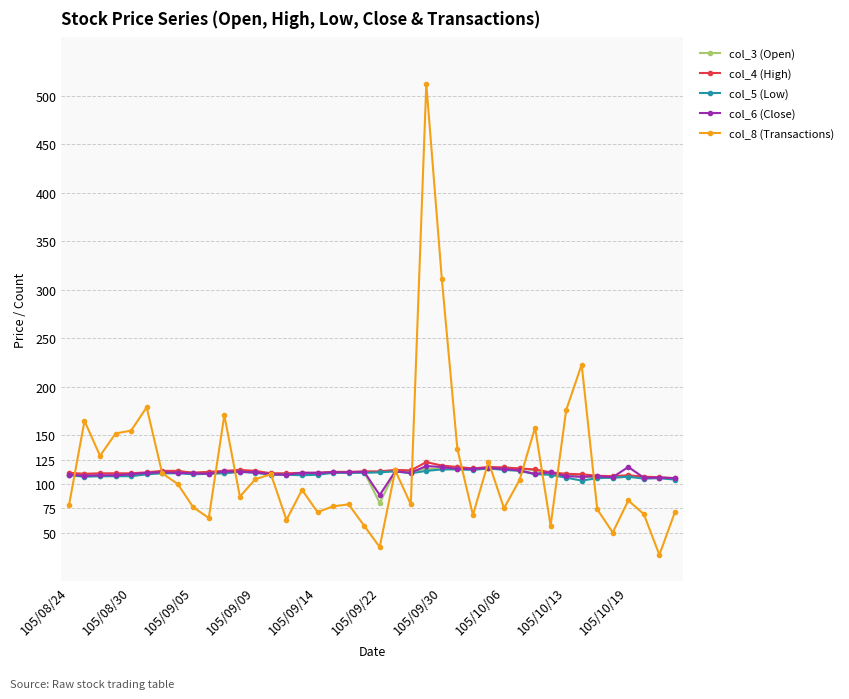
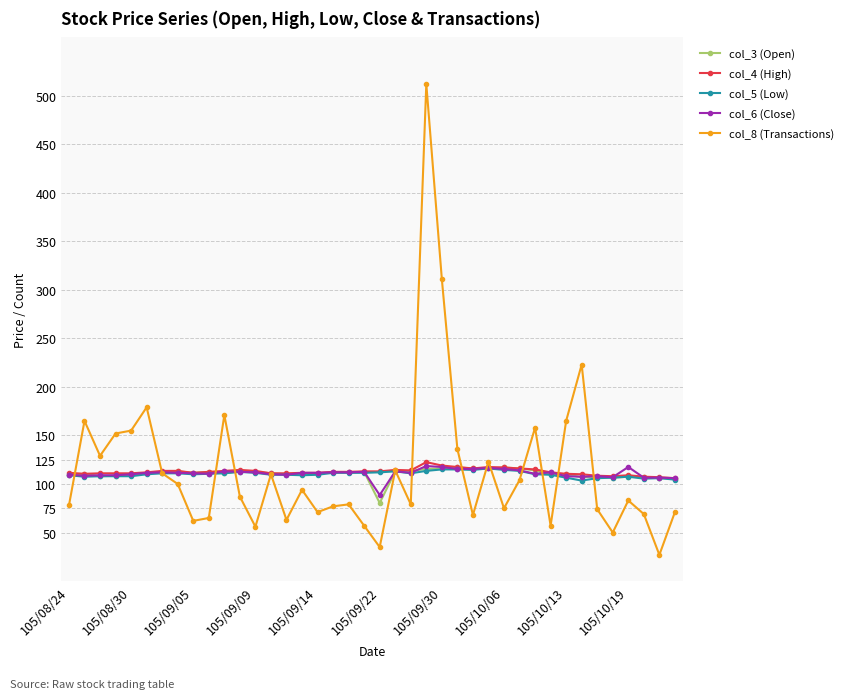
  {
    "col_3 (Open)": {
      "105/09/22": 80
    },
    "col_6 (Close)": {
      "105/09/22": 90,
      "105/10/19": 120
    },
    "col_8 (Transactions)": {
      "105/08/24": 80,
      "105/08/30": 160,
-     "105/09/05": 80,
-     "105/09/09": 110,
+     "105/09/05": 60,
+     "105/09/09": 60,
      "105/09/14": 70,
      "105/09/22": 40,
      "105/09/30": 310,
      "105/10/06": 80,
-     "105/10/13": 180,
+     "105/10/13": 170,
      "105/10/19": 80
    }
  }
